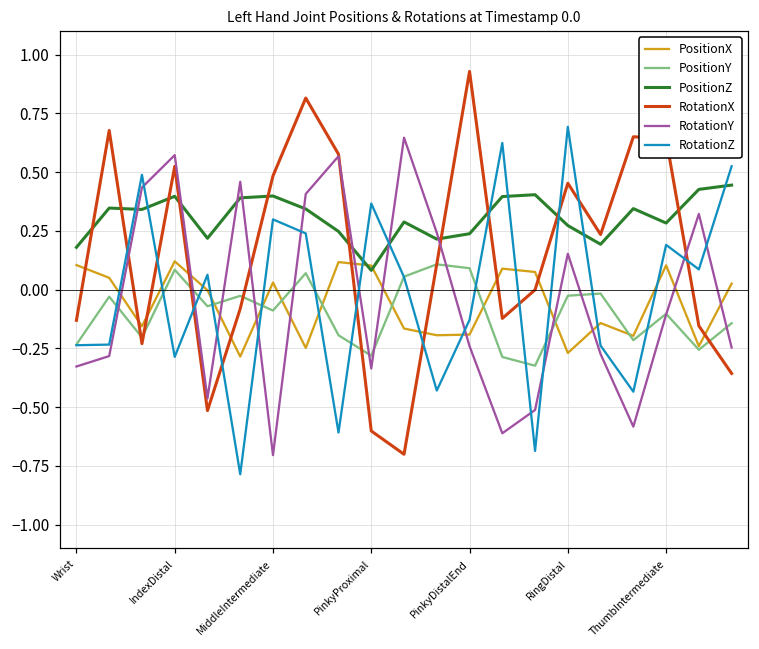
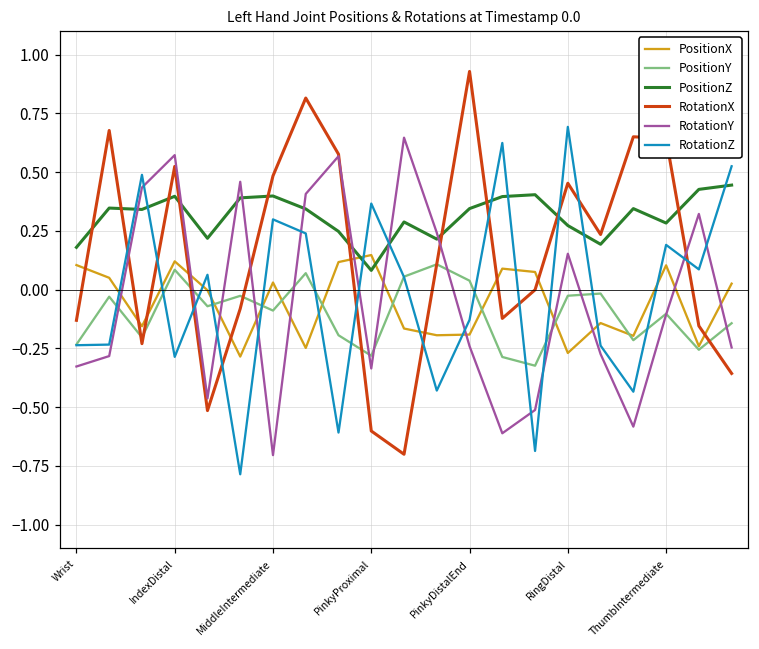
  {
    "PositionX": {
      "Wrist": 0.10,
      "IndexDistal": 0.12,
      "MiddleIntermediate": 0.03,
-     "PinkyProximal": 0.10,
+     "PinkyProximal": 0.15,
      "PinkyDistalEnd": -0.19,
      "RingDistal": -0.27,
      "ThumbIntermediate": 0.10
    },
    "PositionY": {
      "IndexDistal": 0.08,
      "MiddleIntermediate": -0.09,
      "PinkyProximal": -0.28,
-     "PinkyDistalEnd": 0.09,
+     "PinkyDistalEnd": 0.04,
      "RingDistal": -0.03
    },
    "PositionZ": {
      "Wrist": 0.18,
      "IndexDistal": 0.40,
      "MiddleIntermediate": 0.40,
      "PinkyProximal": 0.08,
-     "PinkyDistalEnd": 0.24,
+     "PinkyDistalEnd": 0.34,
      "RingDistal": 0.27,
      "ThumbIntermediate": 0.28
    },
    "RotationX": {
      "Wrist": -0.13,
      "IndexDistal": 0.52,
      "MiddleIntermediate": 0.48,
      "PinkyProximal": -0.60,
      "PinkyDistalEnd": 0.93,
      "RingDistal": 0.45
    },
    "RotationY": {
      "Wrist": -0.33,
      "IndexDistal": 0.57,
      "MiddleIntermediate": -0.70,
      "PinkyProximal": -0.34,
      "PinkyDistalEnd": -0.24,
      "RingDistal": 0.15
    },
    "RotationZ": {
      "IndexDistal": -0.29,
      "MiddleIntermediate": 0.30,
      "PinkyProximal": 0.37,
      "PinkyDistalEnd": -0.13,
      "RingDistal": 0.69,
      "ThumbIntermediate": 0.19
    }
  }
